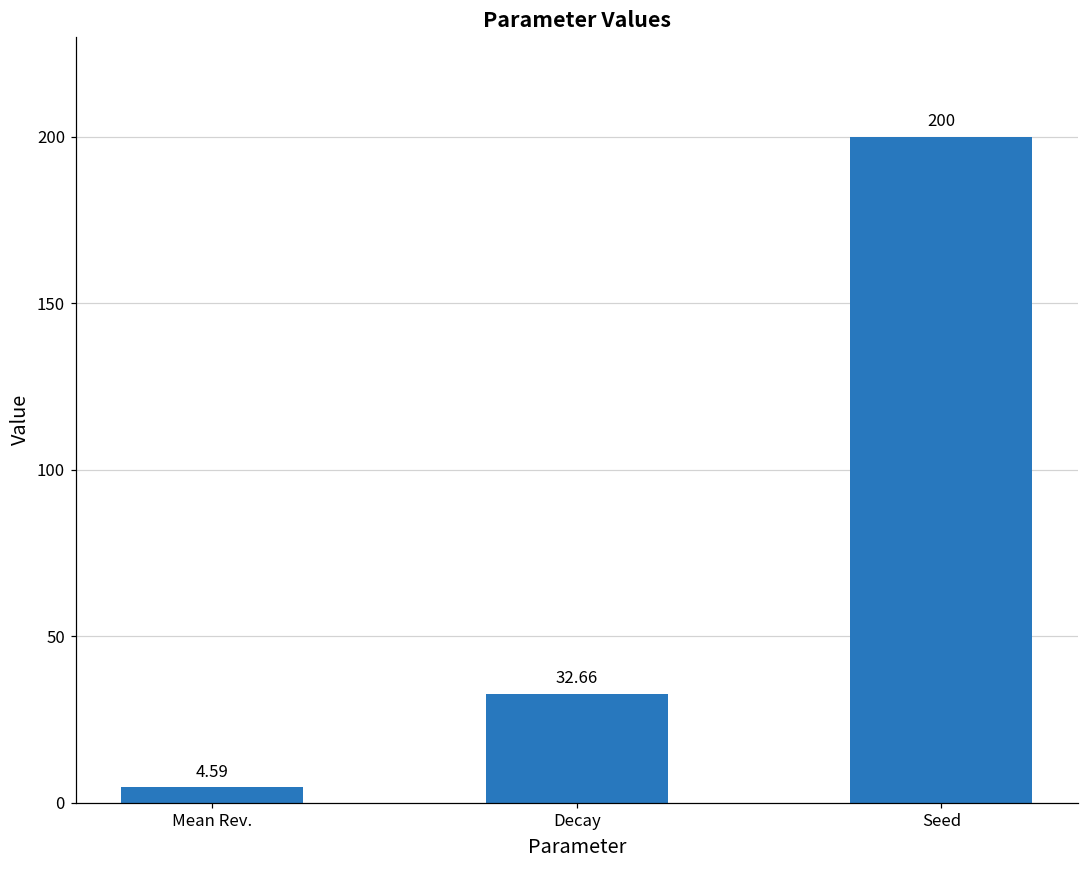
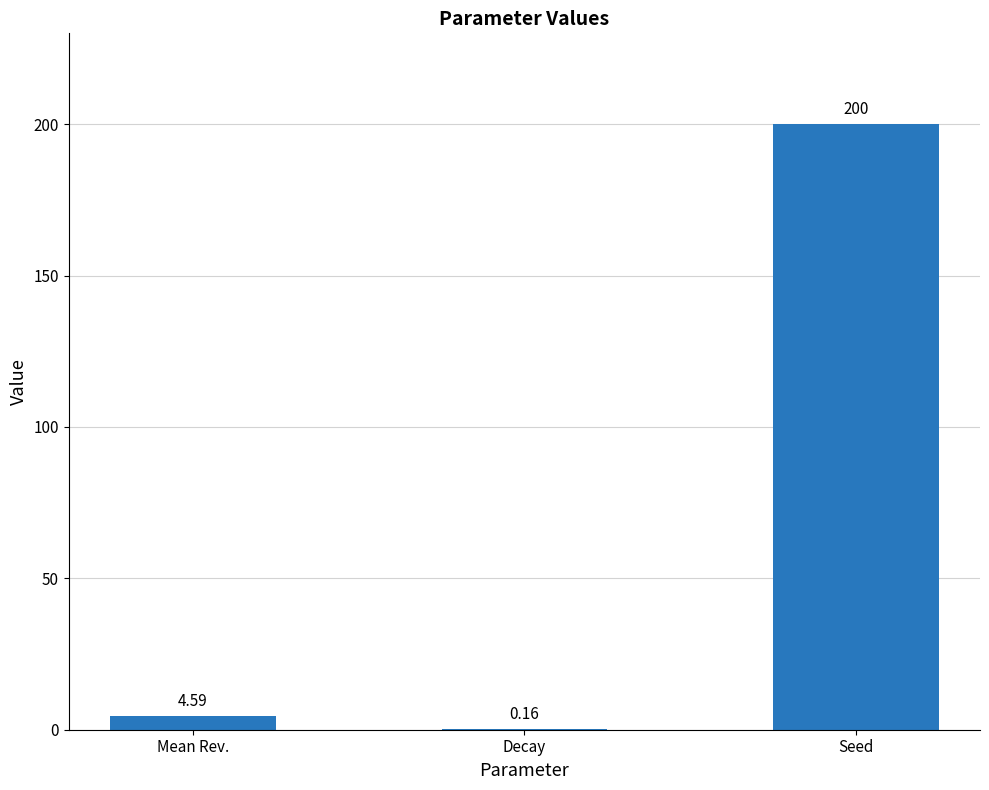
  {
    "Mean Rev.": 4.59,
-   "Decay": 32.66,
+   "Decay": 0.16,
    "Seed": 200
  }
